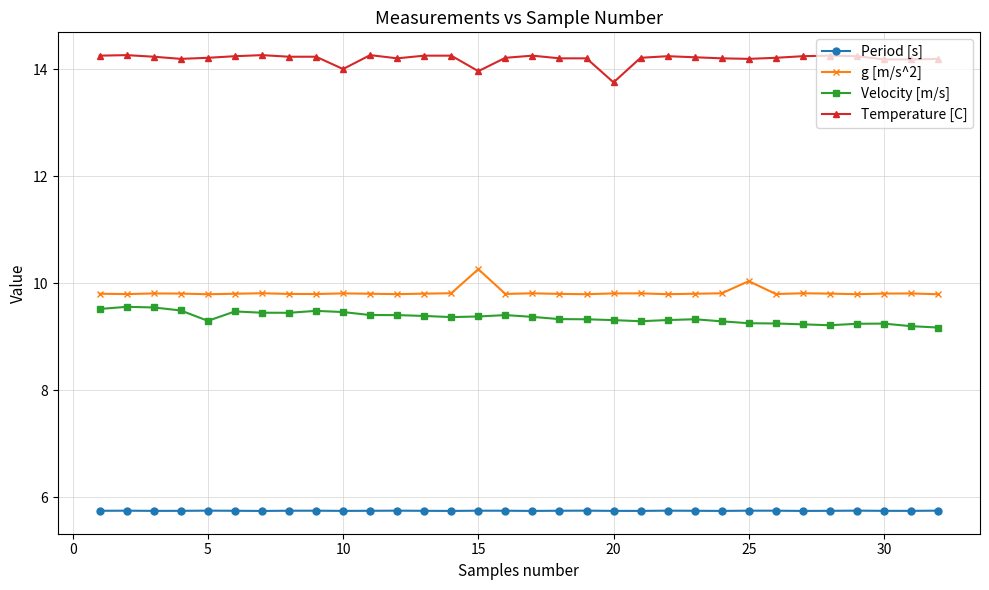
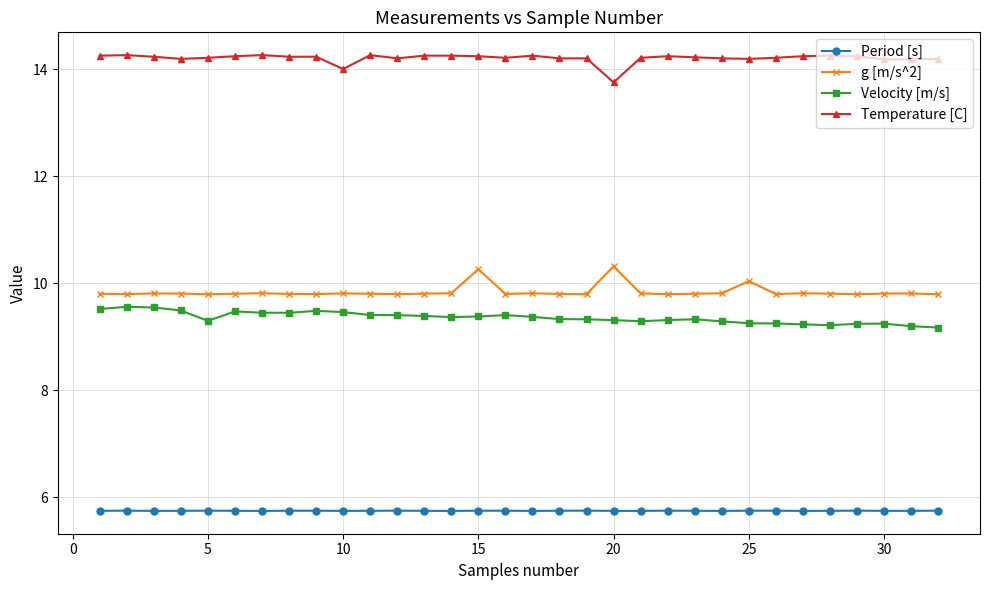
  {
    "Period [s]": {
      "5": 5.7,
      "10": 5.7,
      "15": 5.7,
      "20": 5.7,
      "25": 5.7,
      "30": 5.7
    },
    "g [m/s^2]": {
      "5": 9.8,
      "10": 9.8,
      "15": 10.3,
-     "20": 9.8,
+     "20": 10.3,
      "25": 10.0,
      "30": 9.8
    },
    "Velocity [m/s]": {
      "5": 9.3,
      "10": 9.5,
      "15": 9.4,
      "20": 9.3,
      "25": 9.2,
      "30": 9.2
    },
    "Temperature [C]": {
      "5": 14.2,
      "10": 14.0,
-     "15": 14.0,
+     "15": 14.2,
      "20": 13.8,
      "25": 14.2
    }
  }
